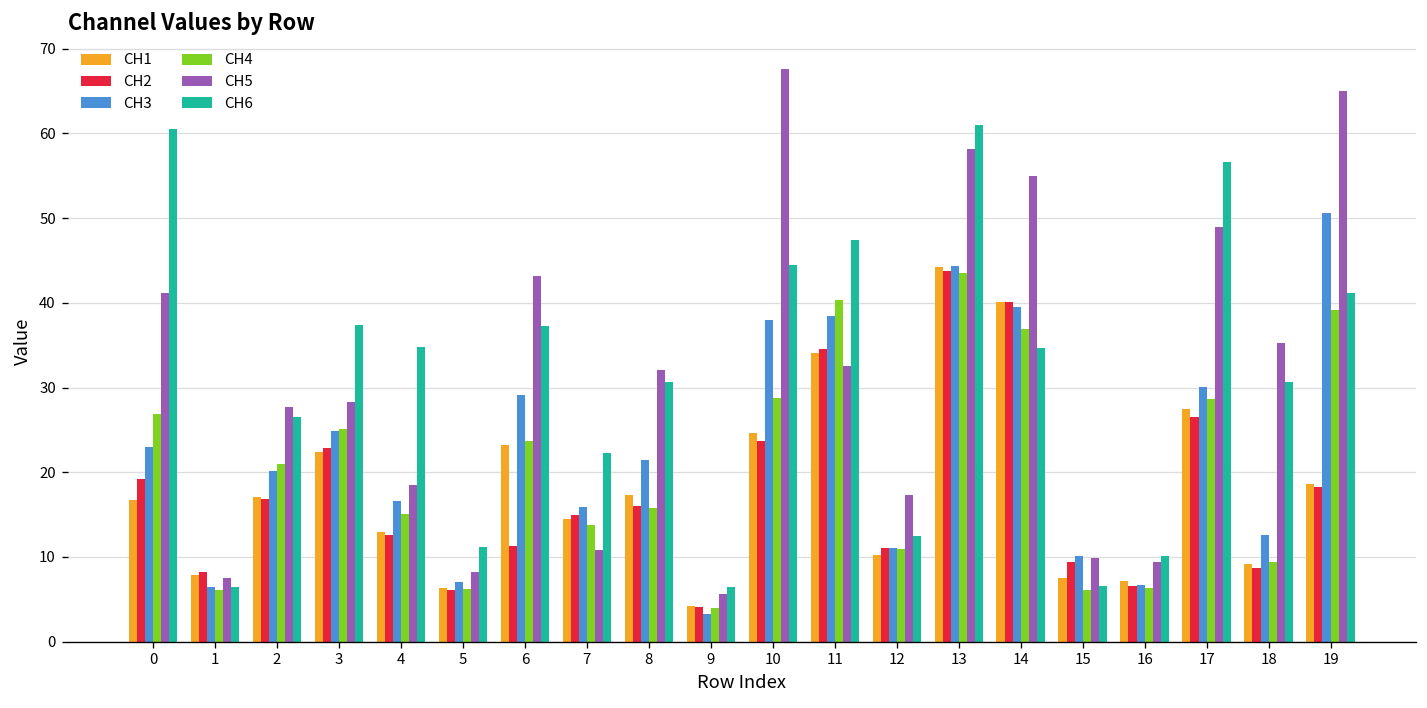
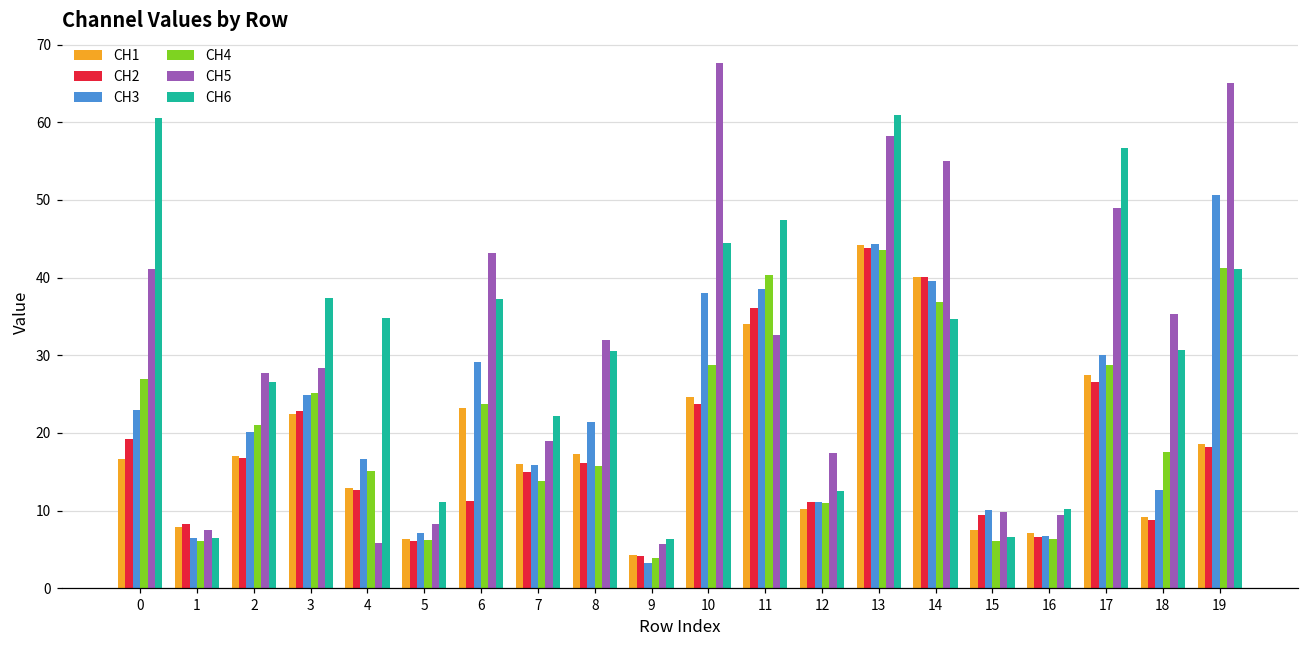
  {
    "CH1": {
      "0": 17,
      "1": 8,
      "2": 17,
      "3": 22,
      "4": 13,
      "5": 6,
      "6": 23,
-     "7": 15,
+     "7": 16,
      "8": 17,
      "9": 4,
      "10": 25,
      "11": 34,
      "12": 10,
      "13": 44,
      "14": 40,
      "15": 7,
      "16": 7,
      "17": 27,
      "18": 9,
      "19": 19
    },
    "CH2": {
      "0": 19,
      "1": 8,
      "2": 17,
      "3": 23,
      "4": 13,
      "5": 6,
      "6": 11,
      "7": 15,
      "8": 16,
      "9": 4,
      "10": 24,
-     "11": 35,
+     "11": 36,
      "12": 11,
      "13": 44,
      "14": 40,
      "15": 9,
      "16": 7,
      "17": 27,
      "18": 9,
      "19": 18
    },
    "CH3": {
      "0": 23,
      "1": 6,
      "2": 20,
      "3": 25,
      "4": 17,
      "5": 7,
      "6": 29,
      "7": 16,
      "8": 21,
      "9": 3,
      "10": 38,
      "11": 38,
      "12": 11,
      "13": 44,
      "14": 40,
      "15": 10,
      "16": 7,
      "17": 30,
      "18": 13,
      "19": 51
    },
    "CH4": {
      "0": 27,
      "1": 6,
      "2": 21,
      "3": 25,
      "4": 15,
      "5": 6,
      "6": 24,
      "7": 14,
      "8": 16,
      "9": 4,
      "10": 29,
      "11": 40,
      "12": 11,
      "13": 44,
      "14": 37,
      "15": 6,
      "16": 6,
      "17": 29,
-     "18": 9,
-     "19": 39
+     "18": 18,
+     "19": 41
    },
    "CH5": {
      "0": 41,
      "1": 7,
      "2": 28,
      "3": 28,
-     "4": 18,
+     "4": 6,
      "5": 8,
      "6": 43,
-     "7": 11,
+     "7": 19,
      "8": 32,
      "9": 6,
      "10": 68,
      "11": 33,
      "12": 17,
      "13": 58,
      "14": 55,
      "15": 10,
      "16": 9,
      "17": 49,
      "18": 35,
      "19": 65
    },
    "CH6": {
      "0": 61,
      "1": 6,
      "2": 27,
      "3": 37,
      "4": 35,
      "5": 11,
      "6": 37,
      "7": 22,
      "8": 31,
      "9": 6,
      "10": 45,
      "11": 47,
      "12": 13,
      "13": 61,
      "14": 35,
      "15": 7,
      "16": 10,
      "17": 57,
      "18": 31,
      "19": 41
    }
  }
